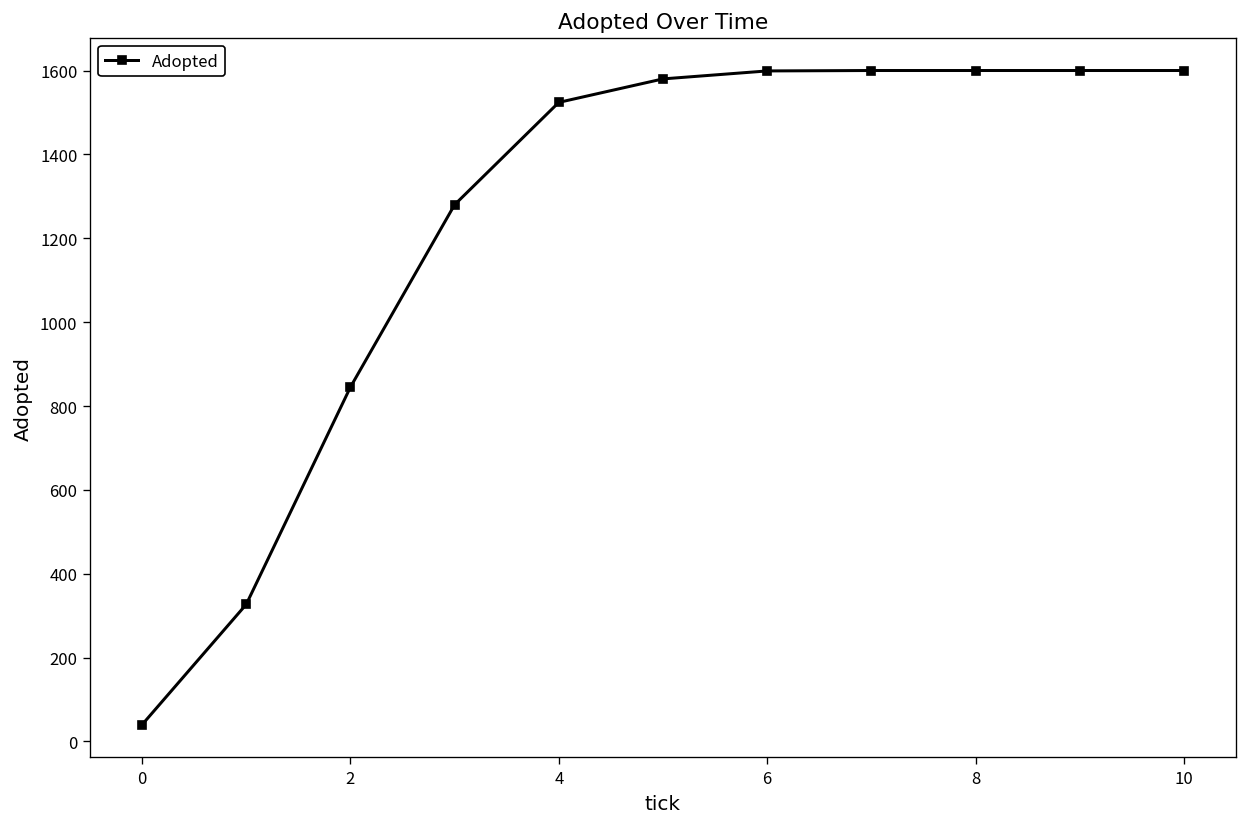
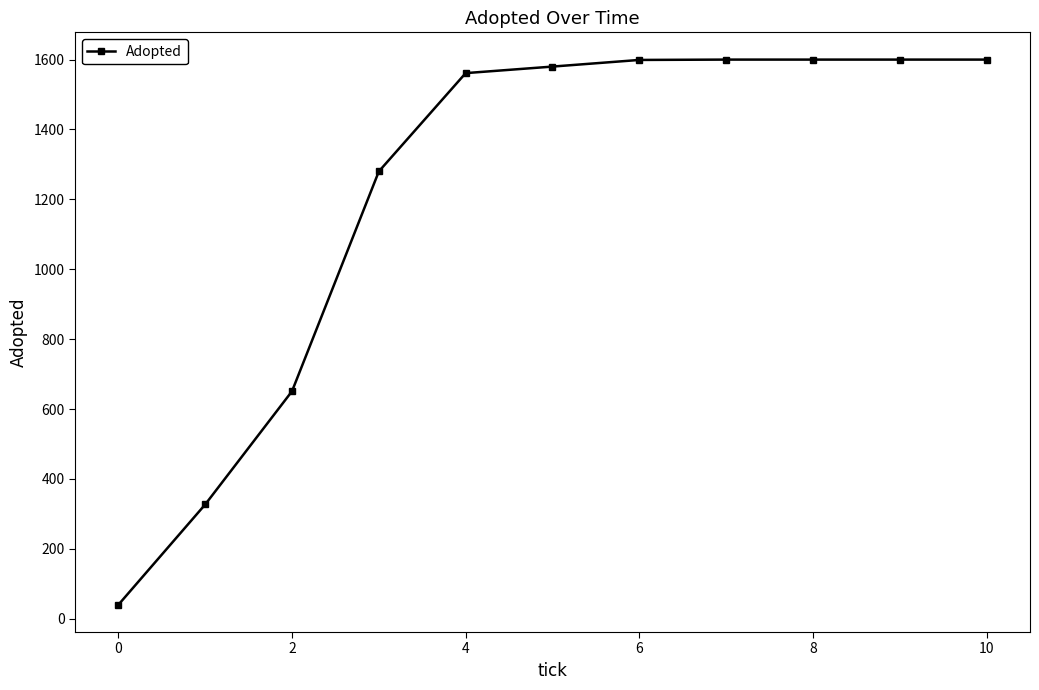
  {
    "0": 40,
-   "2": 850,
-   "4": 1520,
+   "2": 650,
+   "4": 1560,
    "6": 1600,
    "8": 1600,
    "10": 1600
  }
